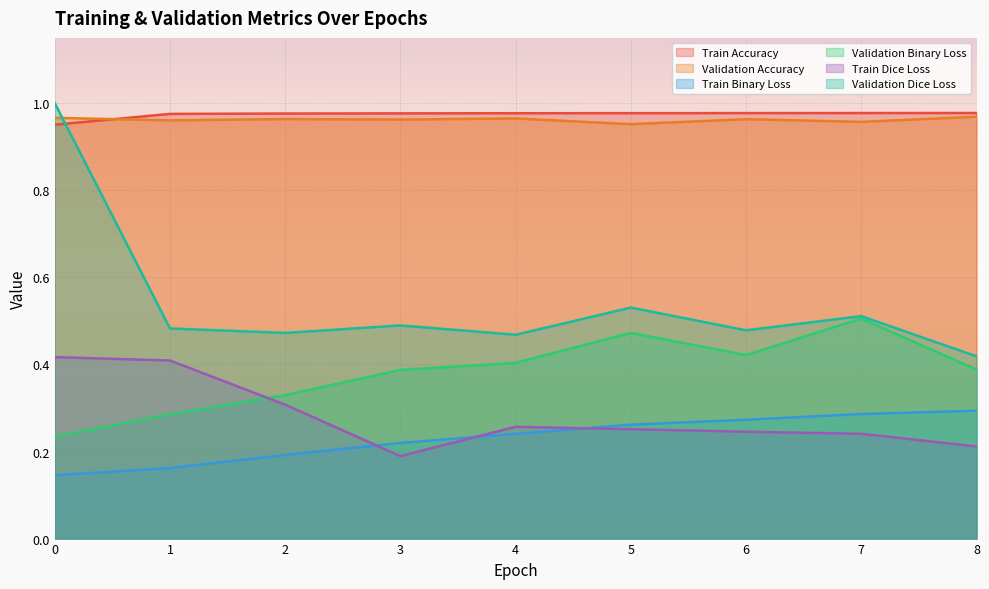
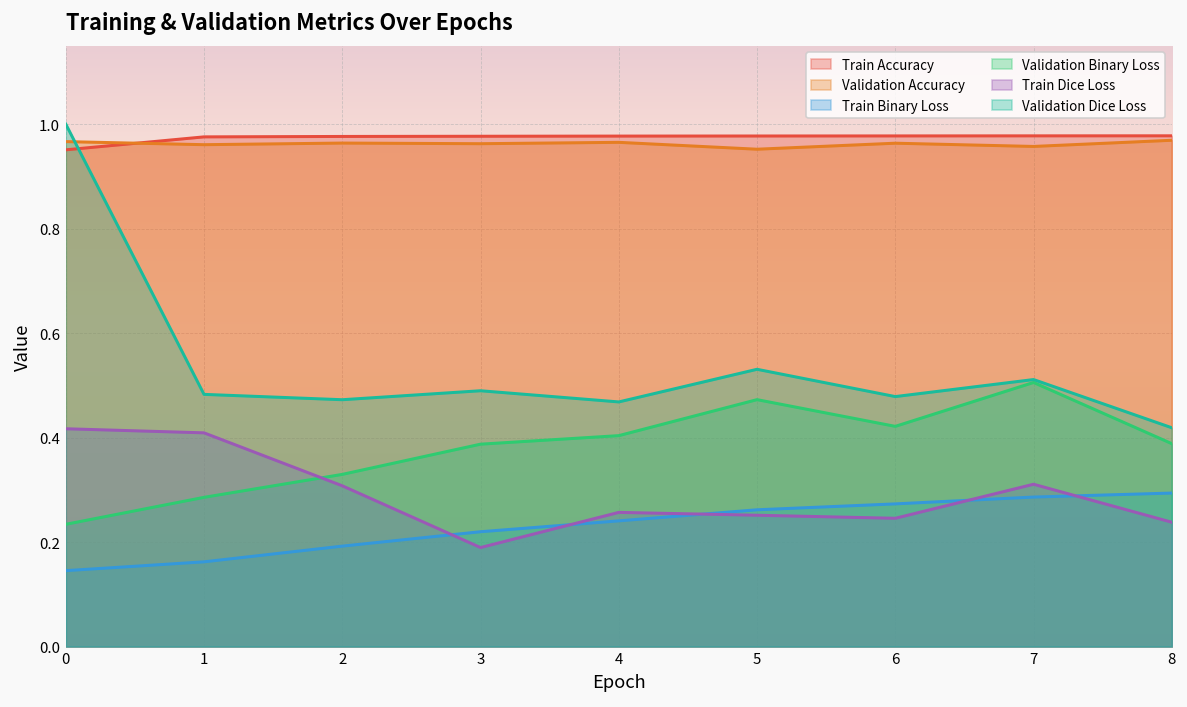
  {
    "Train Dice Loss": {
      "0": 0.42,
      "1": 0.41,
      "2": 0.31,
      "3": 0.19,
      "4": 0.26,
      "5": 0.25,
      "6": 0.25,
-     "7": 0.24,
-     "8": 0.21
+     "7": 0.31,
+     "8": 0.24
    }
  }
